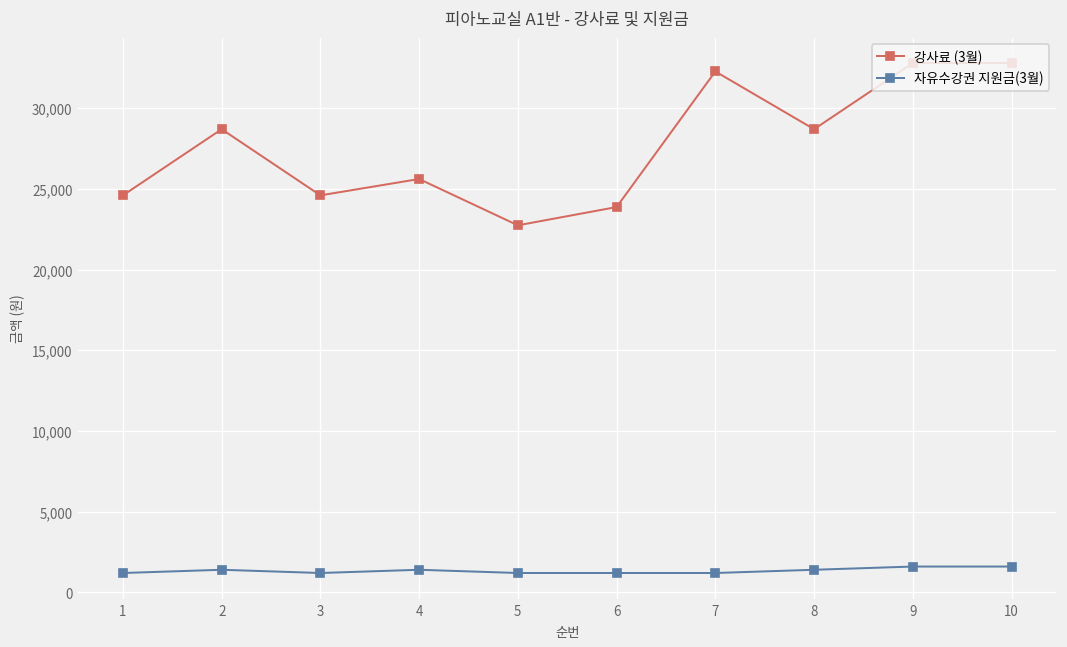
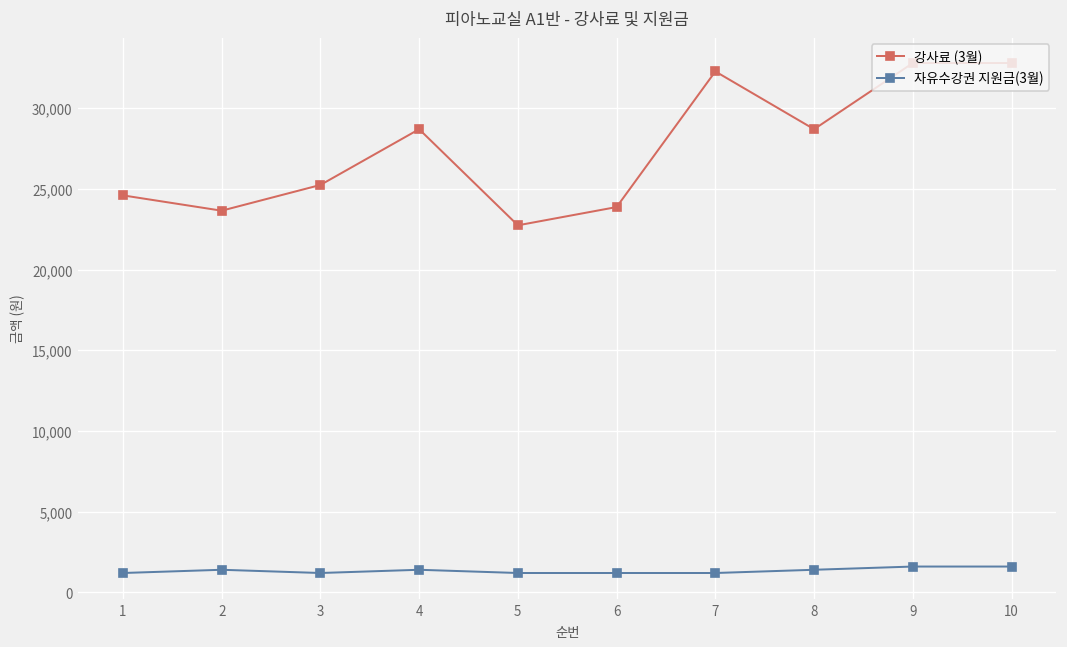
  {
    "강사료 (3월)": {
      "1": "24,600",
-     "2": "28,700",
-     "3": "24,600",
-     "4": "25,600",
+     "2": "23,700",
+     "3": "25,200",
+     "4": "28,700",
      "5": "22,700",
      "6": "23,900",
      "7": "32,300",
      "8": "28,700"
    },
    "자유수강권 지원금(3월)": {
      "1": "1,200",
      "2": "1,400",
      "3": "1,200",
      "4": "1,400",
      "5": "1,200",
      "6": "1,200",
      "7": "1,200",
      "8": "1,400",
      "9": "1,600",
      "10": "1,600"
    }
  }
